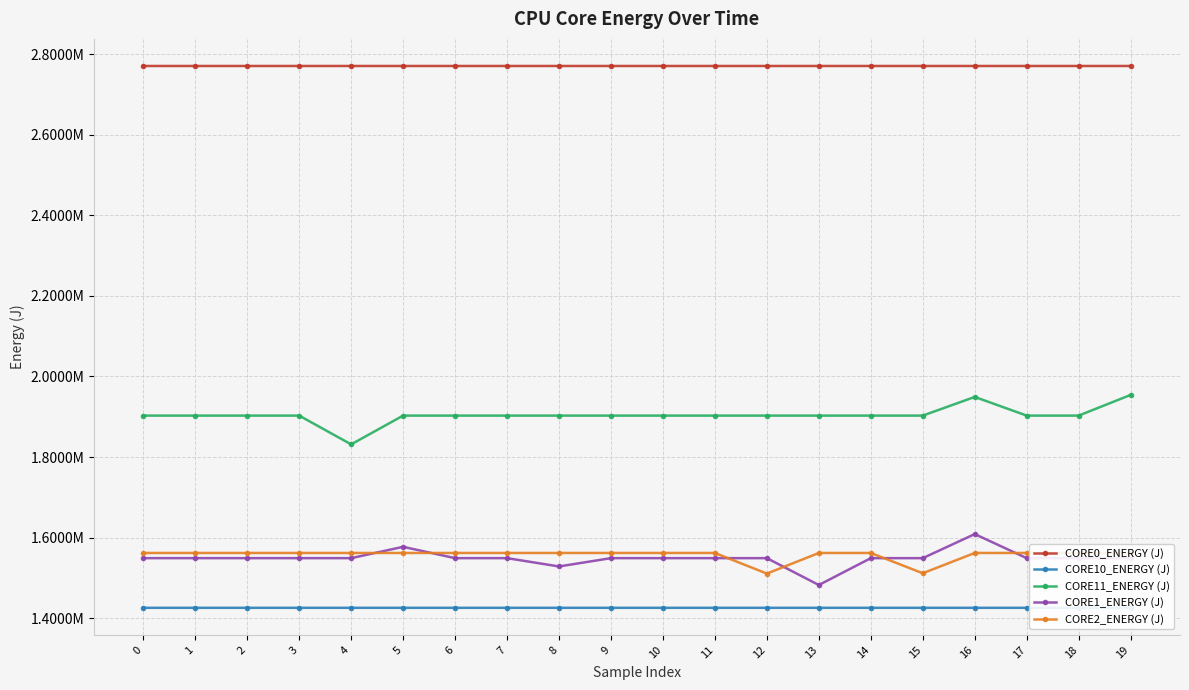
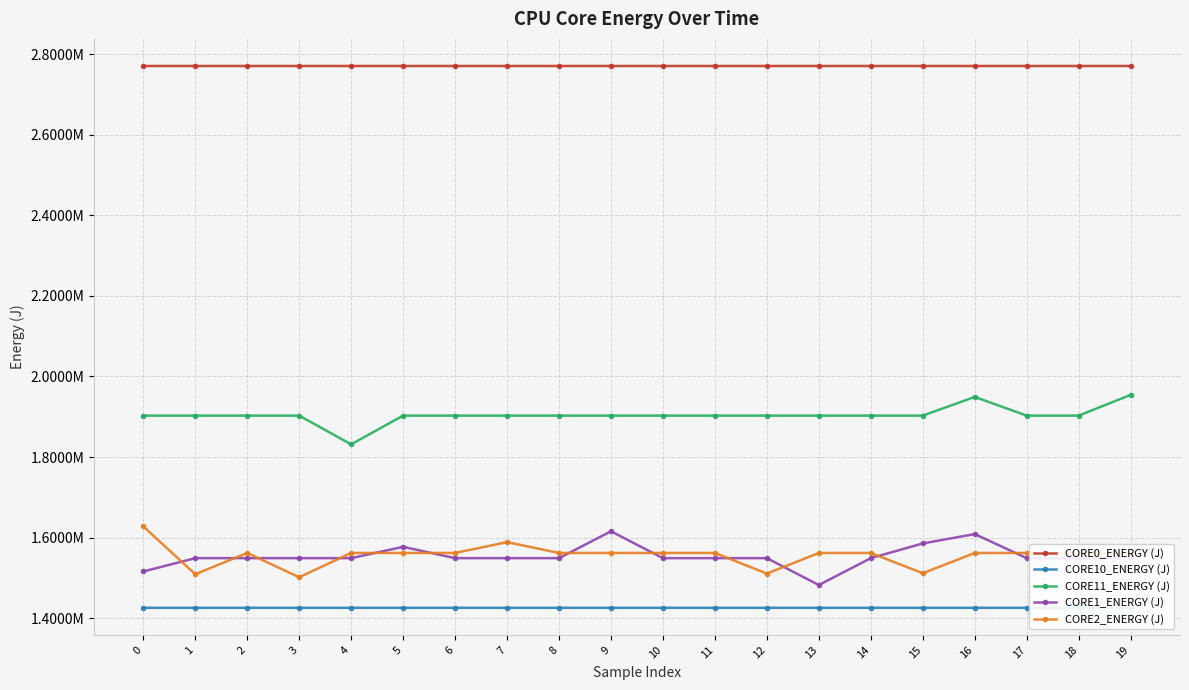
  {
    "CORE0_ENERGY (J)": {
      "0": 2770000,
      "1": 2770000,
      "2": 2770000,
      "3": 2770000,
      "4": 2770000,
      "5": 2770000,
      "6": 2770000,
      "7": 2770000,
      "8": 2770000,
      "9": 2770000,
      "10": 2770000,
      "11": 2770000,
      "12": 2770000,
      "13": 2770000,
      "14": 2770000,
      "15": 2770000,
      "16": 2770000,
      "17": 2770000,
      "18": 2770000,
      "19": 2770000
    },
    "CORE10_ENERGY (J)": {
      "0": 1430000,
      "1": 1430000,
      "2": 1430000,
      "3": 1430000,
      "4": 1430000,
      "5": 1430000,
      "6": 1430000,
      "7": 1430000,
      "8": 1430000,
      "9": 1430000,
      "10": 1430000,
      "11": 1430000,
      "12": 1430000,
      "13": 1430000,
      "14": 1430000,
      "15": 1430000,
      "16": 1430000,
      "17": 1430000
    },
    "CORE11_ENERGY (J)": {
      "0": 1900000,
      "1": 1900000,
      "2": 1900000,
      "3": 1900000,
      "4": 1830000,
      "5": 1900000,
      "6": 1900000,
      "7": 1900000,
      "8": 1900000,
      "9": 1900000,
      "10": 1900000,
      "11": 1900000,
      "12": 1900000,
      "13": 1900000,
      "14": 1900000,
      "15": 1900000,
      "16": 1950000,
      "17": 1900000,
      "18": 1900000,
      "19": 1950000
    },
    "CORE1_ENERGY (J)": {
-     "0": 1550000,
+     "0": 1520000,
      "1": 1550000,
      "2": 1550000,
      "3": 1550000,
      "4": 1550000,
      "5": 1580000,
      "6": 1550000,
      "7": 1550000,
-     "8": 1530000,
-     "9": 1550000,
+     "8": 1550000,
+     "9": 1620000,
      "10": 1550000,
      "11": 1550000,
      "12": 1550000,
      "13": 1480000,
      "14": 1550000,
-     "15": 1550000,
+     "15": 1590000,
      "16": 1610000,
      "17": 1550000
    },
    "CORE2_ENERGY (J)": {
-     "0": 1560000,
-     "1": 1560000,
+     "0": 1630000,
+     "1": 1510000,
      "2": 1560000,
-     "3": 1560000,
+     "3": 1500000,
      "4": 1560000,
      "5": 1560000,
      "6": 1560000,
-     "7": 1560000,
+     "7": 1590000,
      "8": 1560000,
      "9": 1560000,
      "10": 1560000,
      "11": 1560000,
      "12": 1510000,
      "13": 1560000,
      "14": 1560000,
      "15": 1510000,
      "16": 1560000,
      "17": 1560000
    }
  }
